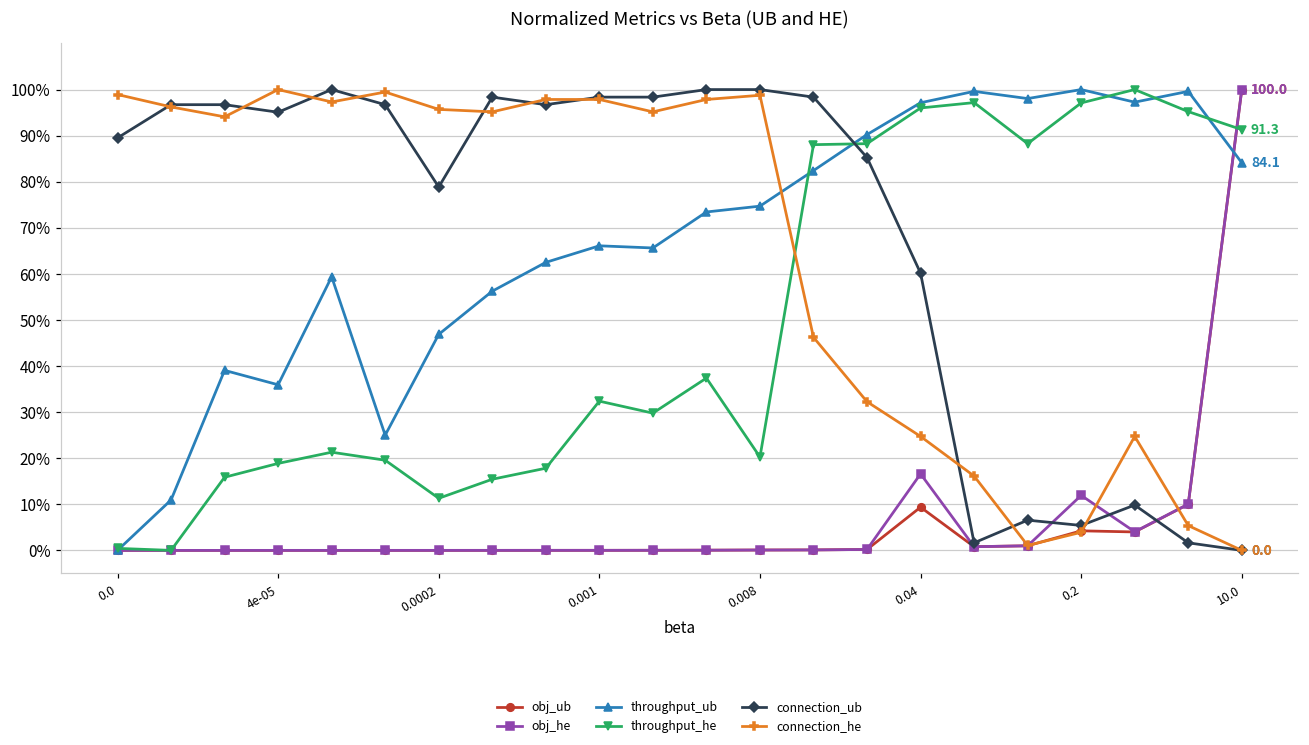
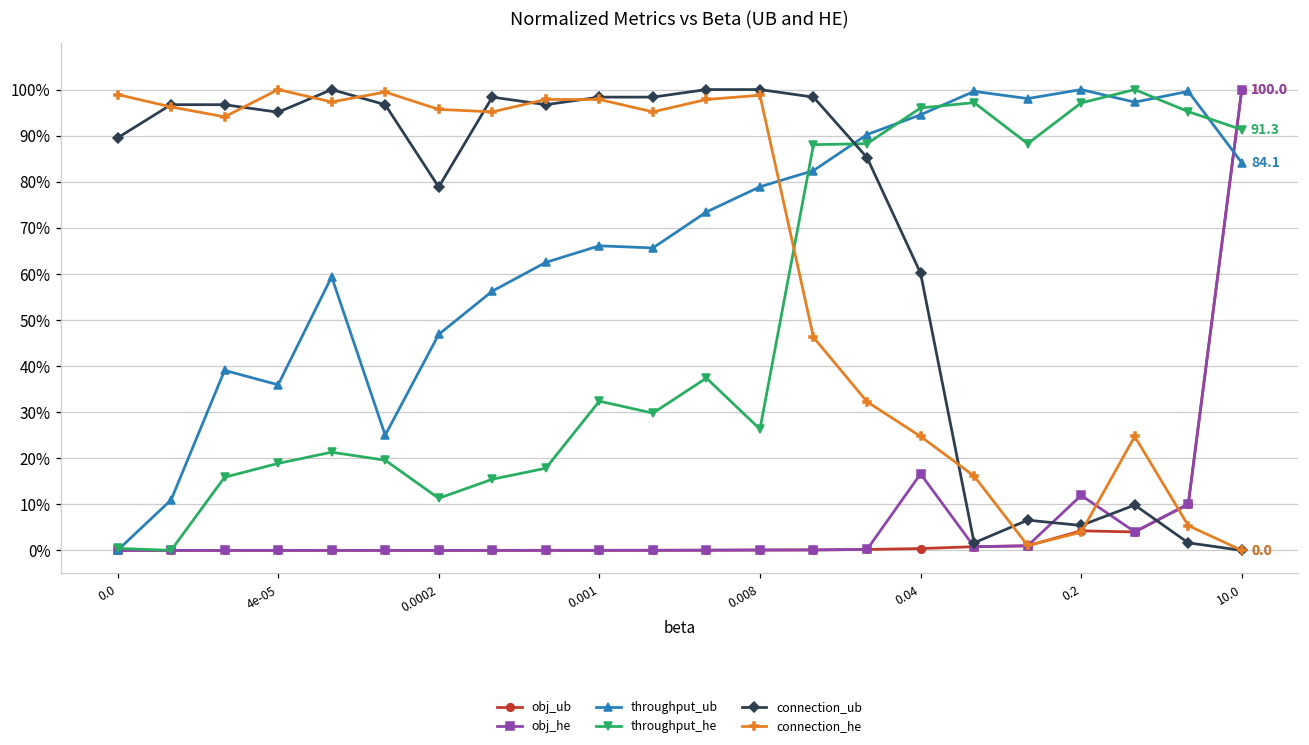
  {
    "obj_ub": {
-     "0.04": "9%"
+     "0.04": "0%"
    },
    "obj_he": {
      "0.04": "17%",
      "0.2": "12%"
    },
    "throughput_ub": {
      "4e-05": "36%",
      "0.0002": "47%",
      "0.001": "66%",
-     "0.008": "75%",
-     "0.04": "97%",
+     "0.008": "79%",
+     "0.04": "95%",
      "0.2": "100%"
    },
    "throughput_he": {
      "4e-05": "19%",
      "0.0002": "11%",
      "0.001": "32%",
-     "0.008": "20%",
+     "0.008": "26%",
      "0.04": "96%",
      "0.2": "97%"
    },
    "connection_ub": {
      "0.0": "90%",
      "4e-05": "95%",
      "0.0002": "79%",
      "0.008": "100%",
      "0.04": "60%",
      "0.2": "5%"
    },
    "connection_he": {
      "0.0": "99%",
      "4e-05": "100%",
      "0.0002": "96%",
      "0.008": "99%",
      "0.04": "25%"
    }
  }
